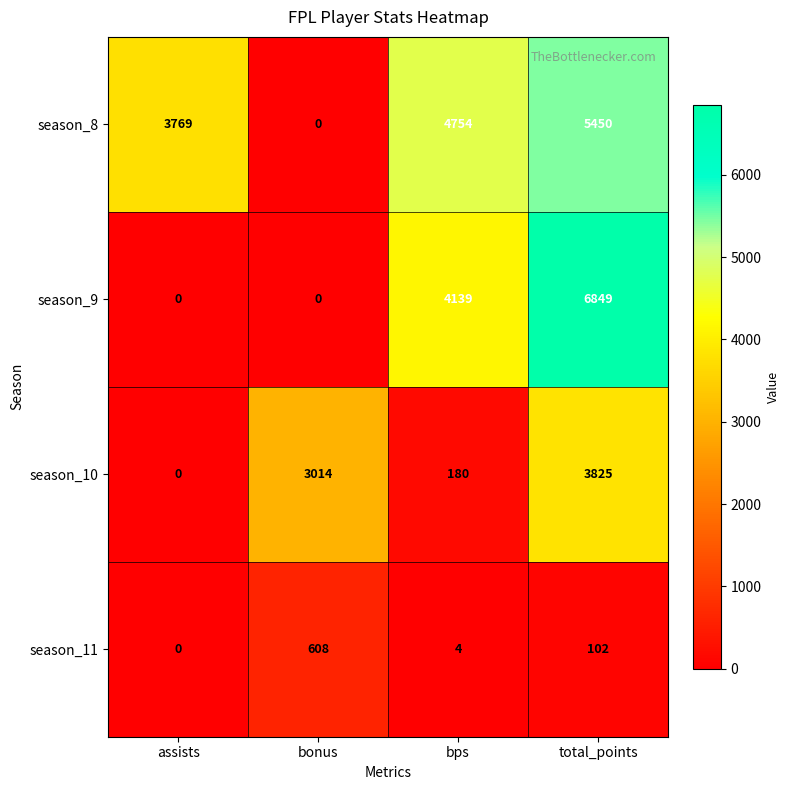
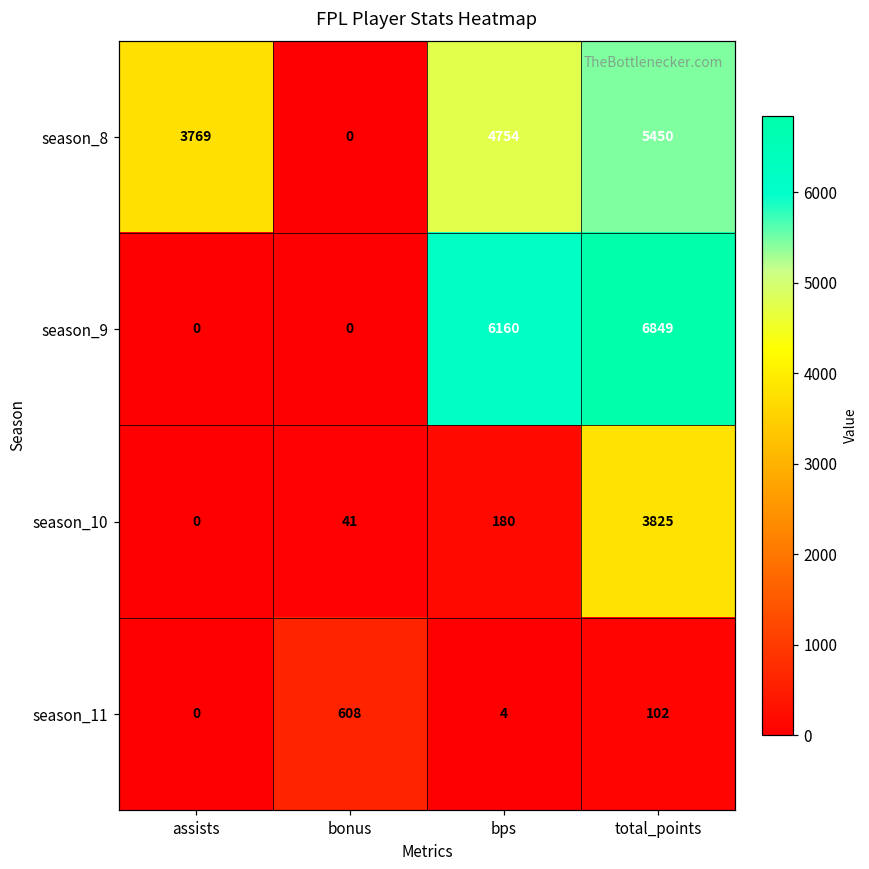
  {
    "season_8": {
      "assists": 3769,
      "bonus": 0,
      "bps": 4754
    },
    "season_9": {
      "assists": 0,
      "bonus": 0,
-     "bps": 4139,
+     "bps": 6160,
      "total_points": 6849
    },
    "season_10": {
      "assists": 0,
-     "bonus": 3014,
+     "bonus": 41,
      "bps": 180,
      "total_points": 3825
    },
    "season_11": {
      "assists": 0,
      "bonus": 608,
      "bps": 4,
      "total_points": 102
    }
  }
